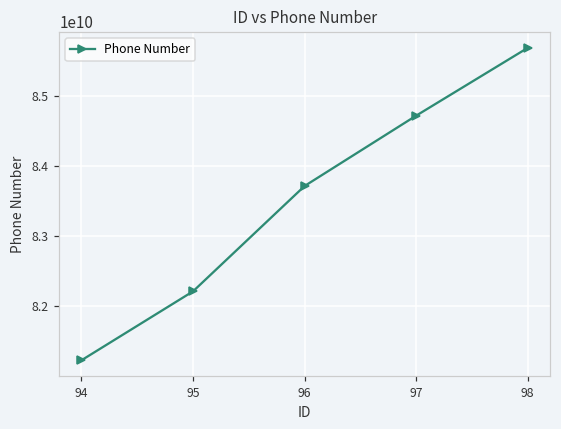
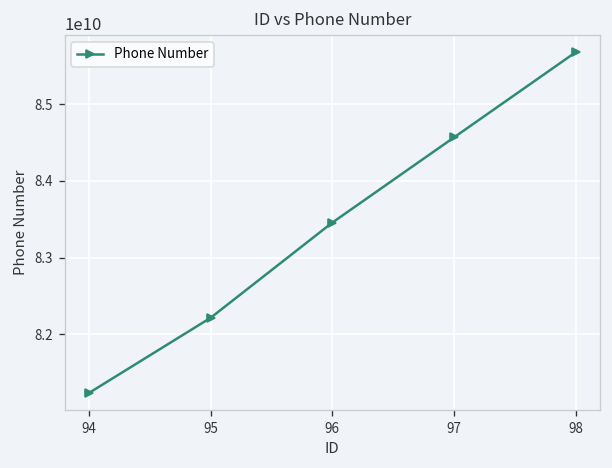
  {
    "94": 81200000000,
    "95": 82200000000,
-   "96": 83700000000,
-   "97": 84700000000,
+   "96": 83500000000,
+   "97": 84600000000,
    "98": 85700000000
  }
